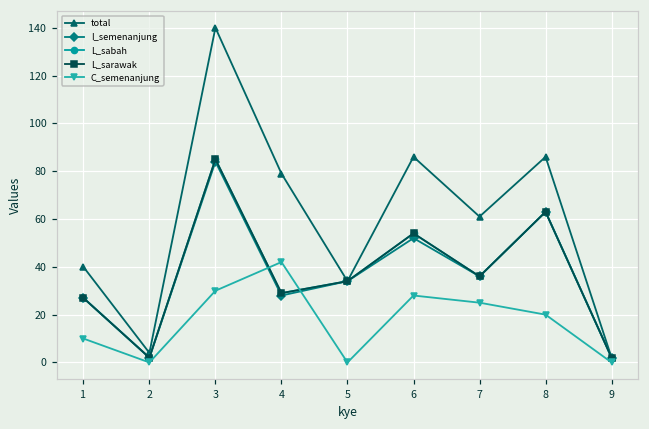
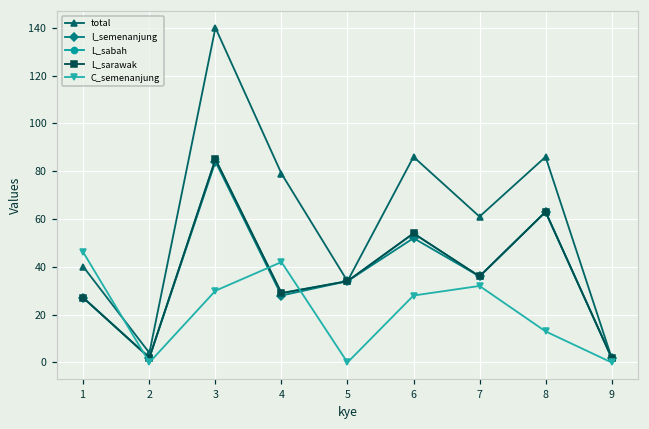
  {
    "C_semenanjung": {
-     "1": 10,
+     "1": 46,
      "2": 0,
      "3": 30,
      "4": 42,
      "5": 0,
      "6": 28,
-     "7": 25,
-     "8": 20,
+     "7": 32,
+     "8": 13,
      "9": 0
    }
  }
